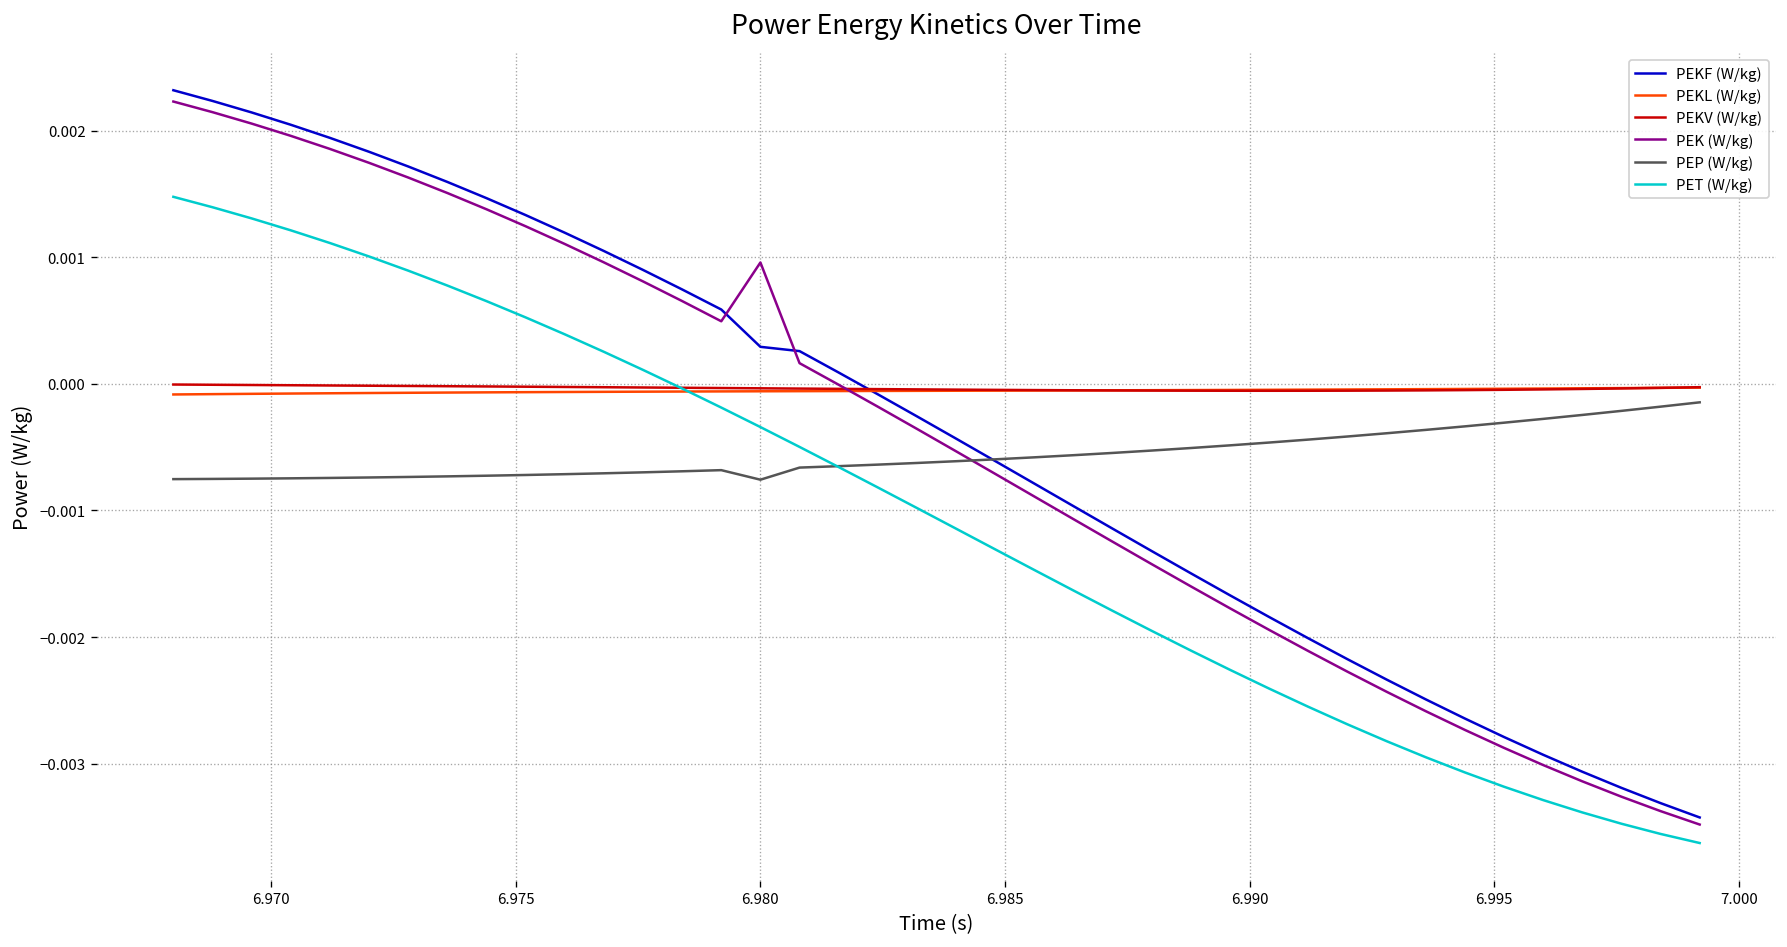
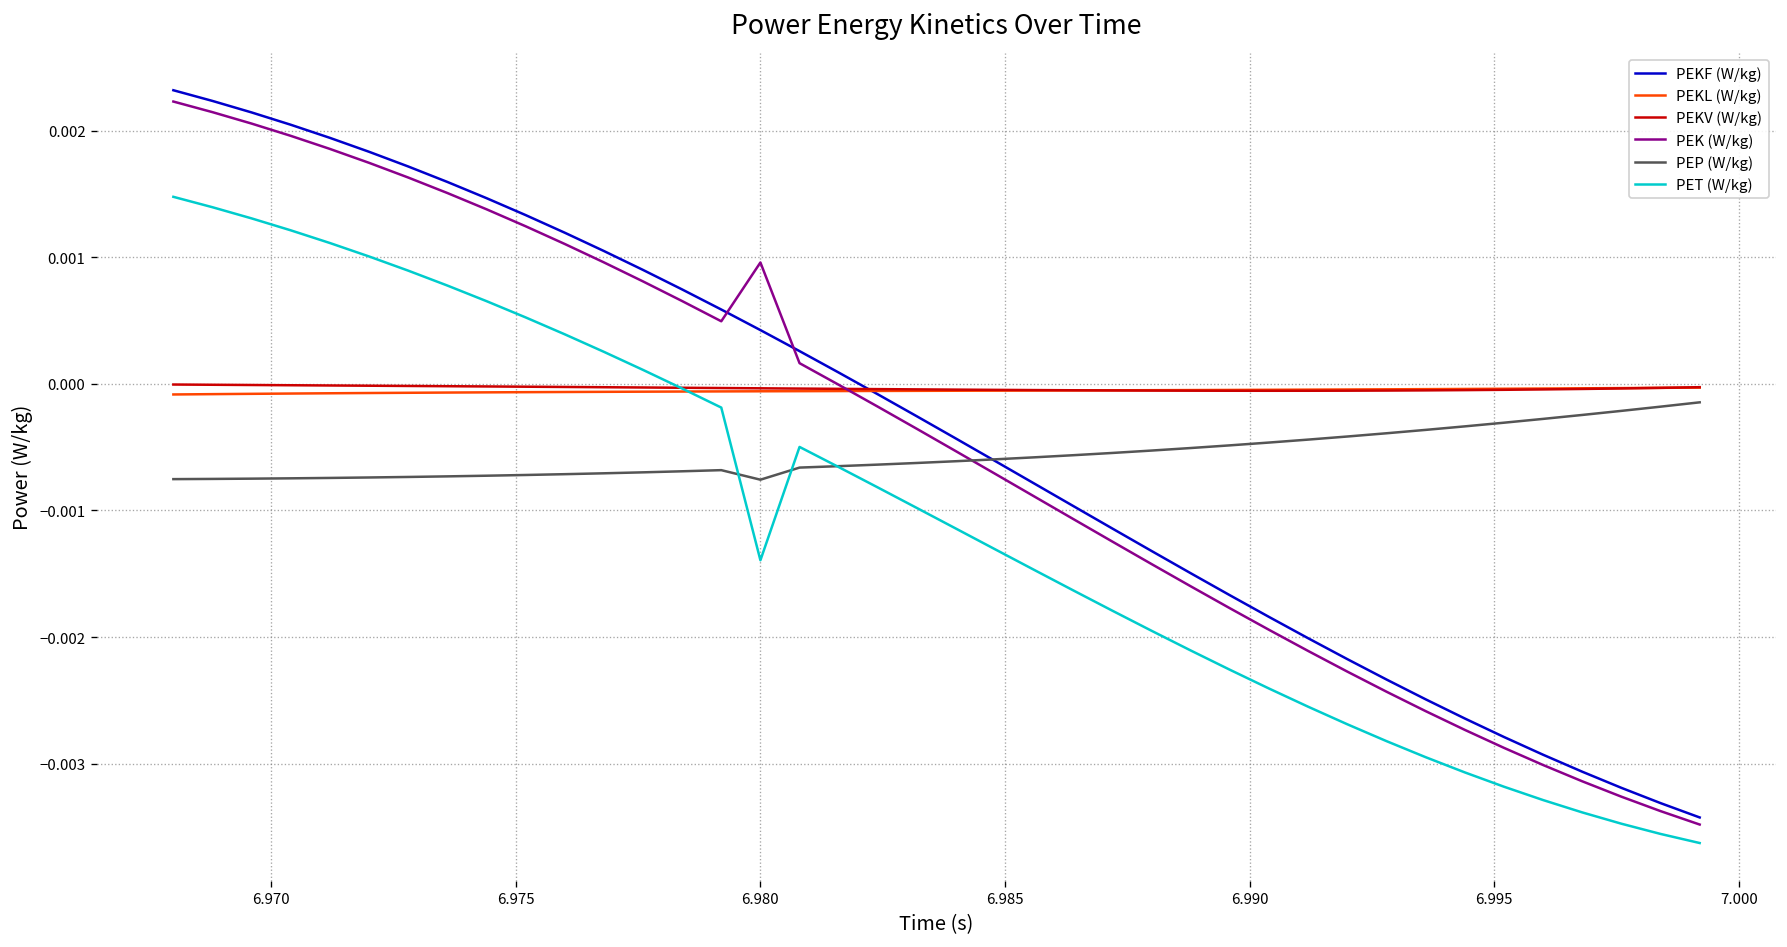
  {
    "PEKF (W/kg)": {
-     "6.980": 0.00029
+     "6.980": 0.00042
    },
    "PEK (W/kg)": {
      "6.980": 0.00096
    },
    "PEP (W/kg)": {
      "6.980": -0.00076
    },
    "PET (W/kg)": {
-     "6.980": -0.00034
+     "6.980": -0.00139
    }
  }
